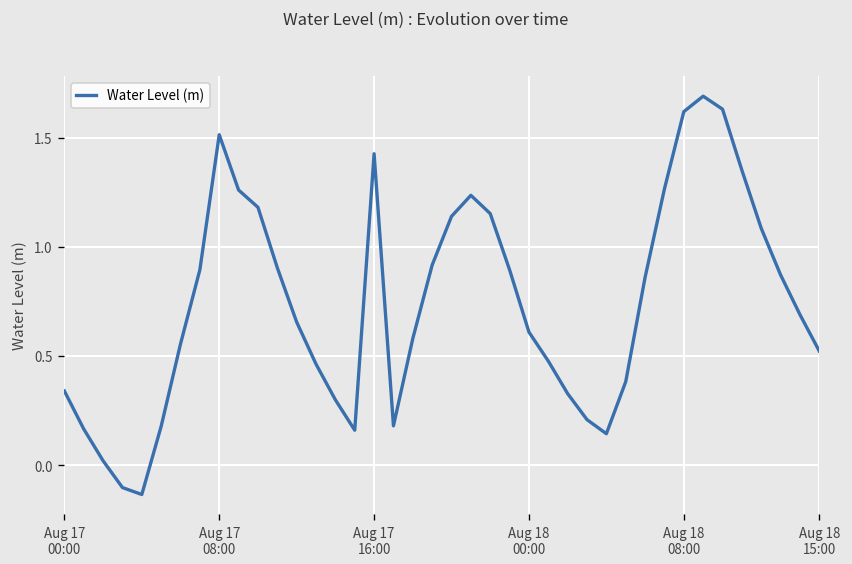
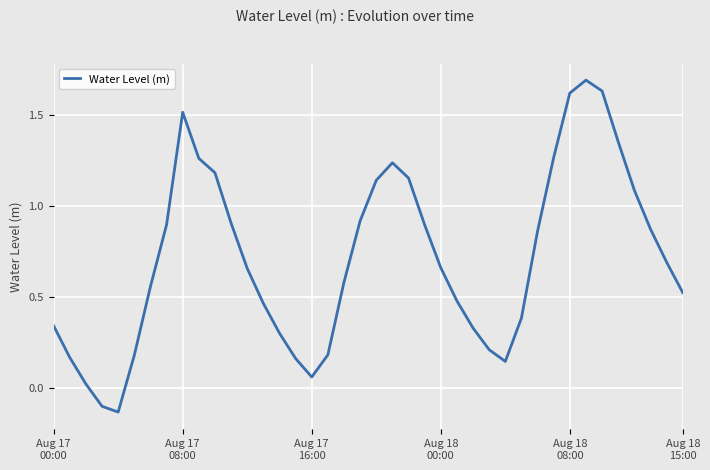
  {
    "Aug 17 00:00": 0.34,
    "Aug 17 08:00": 1.51,
-   "Aug 17 16:00": 1.43,
-   "Aug 18 00:00": 0.61,
+   "Aug 17 16:00": 0.06,
+   "Aug 18 00:00": 0.66,
    "Aug 18 08:00": 1.62,
    "Aug 18 15:00": 0.52
  }
